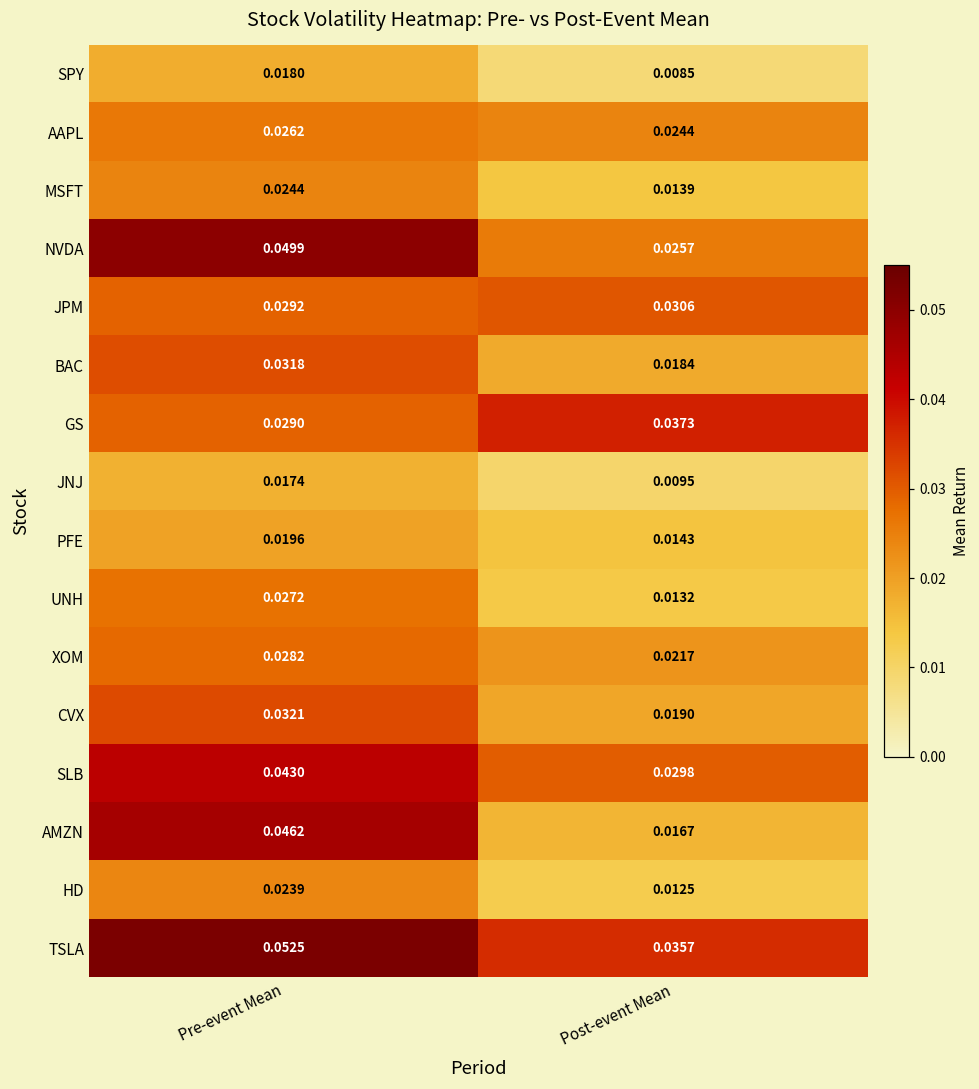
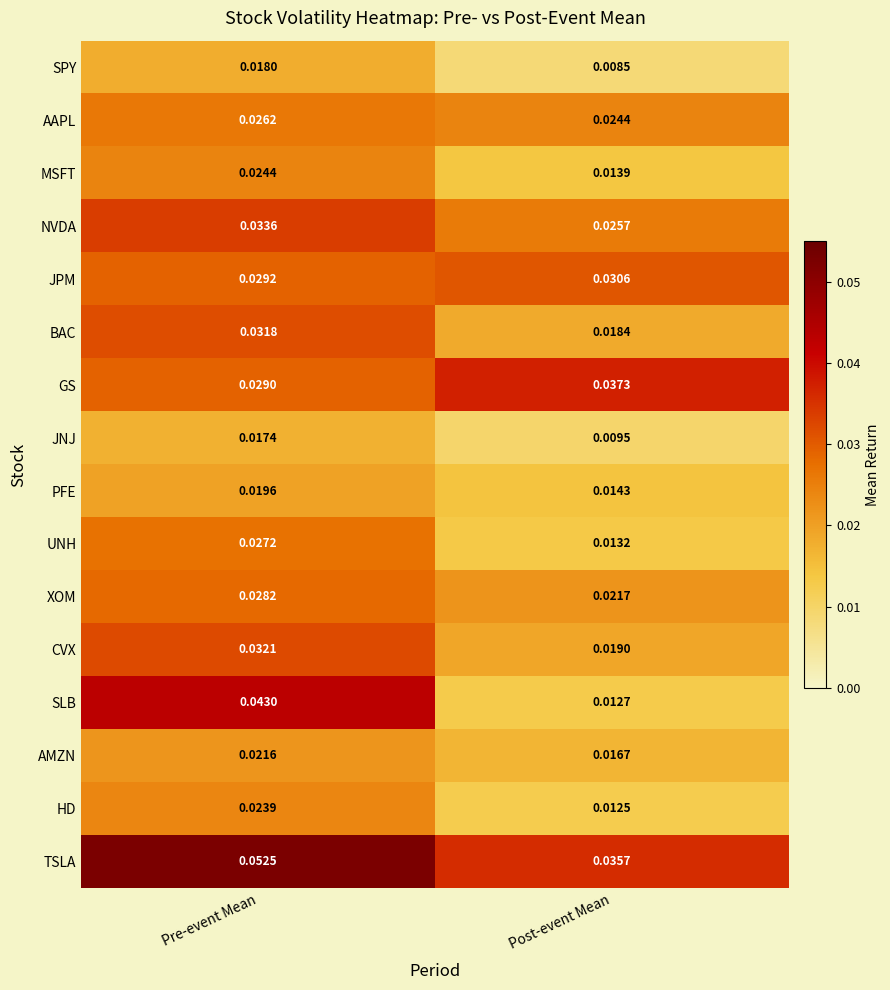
  {
    "SPY": {
      "Pre-event Mean": 0.0180,
      "Post-event Mean": 0.0085
    },
    "AAPL": {
      "Pre-event Mean": 0.0262,
      "Post-event Mean": 0.0244
    },
    "MSFT": {
      "Pre-event Mean": 0.0244,
      "Post-event Mean": 0.0139
    },
    "NVDA": {
-     "Pre-event Mean": 0.0499,
+     "Pre-event Mean": 0.0336,
      "Post-event Mean": 0.0257
    },
    "JPM": {
      "Pre-event Mean": 0.0292,
      "Post-event Mean": 0.0306
    },
    "BAC": {
      "Pre-event Mean": 0.0318,
      "Post-event Mean": 0.0184
    },
    "GS": {
      "Pre-event Mean": 0.0290,
      "Post-event Mean": 0.0373
    },
    "JNJ": {
      "Pre-event Mean": 0.0174,
      "Post-event Mean": 0.0095
    },
    "PFE": {
      "Pre-event Mean": 0.0196,
      "Post-event Mean": 0.0143
    },
    "UNH": {
      "Pre-event Mean": 0.0272,
      "Post-event Mean": 0.0132
    },
    "XOM": {
      "Pre-event Mean": 0.0282,
      "Post-event Mean": 0.0217
    },
    "CVX": {
      "Pre-event Mean": 0.0321,
      "Post-event Mean": 0.0190
    },
    "SLB": {
      "Pre-event Mean": 0.0430,
-     "Post-event Mean": 0.0298
+     "Post-event Mean": 0.0127
    },
    "AMZN": {
-     "Pre-event Mean": 0.0462,
+     "Pre-event Mean": 0.0216,
      "Post-event Mean": 0.0167
    },
    "HD": {
      "Pre-event Mean": 0.0239,
      "Post-event Mean": 0.0125
    },
    "TSLA": {
      "Pre-event Mean": 0.0525,
      "Post-event Mean": 0.0357
    }
  }
